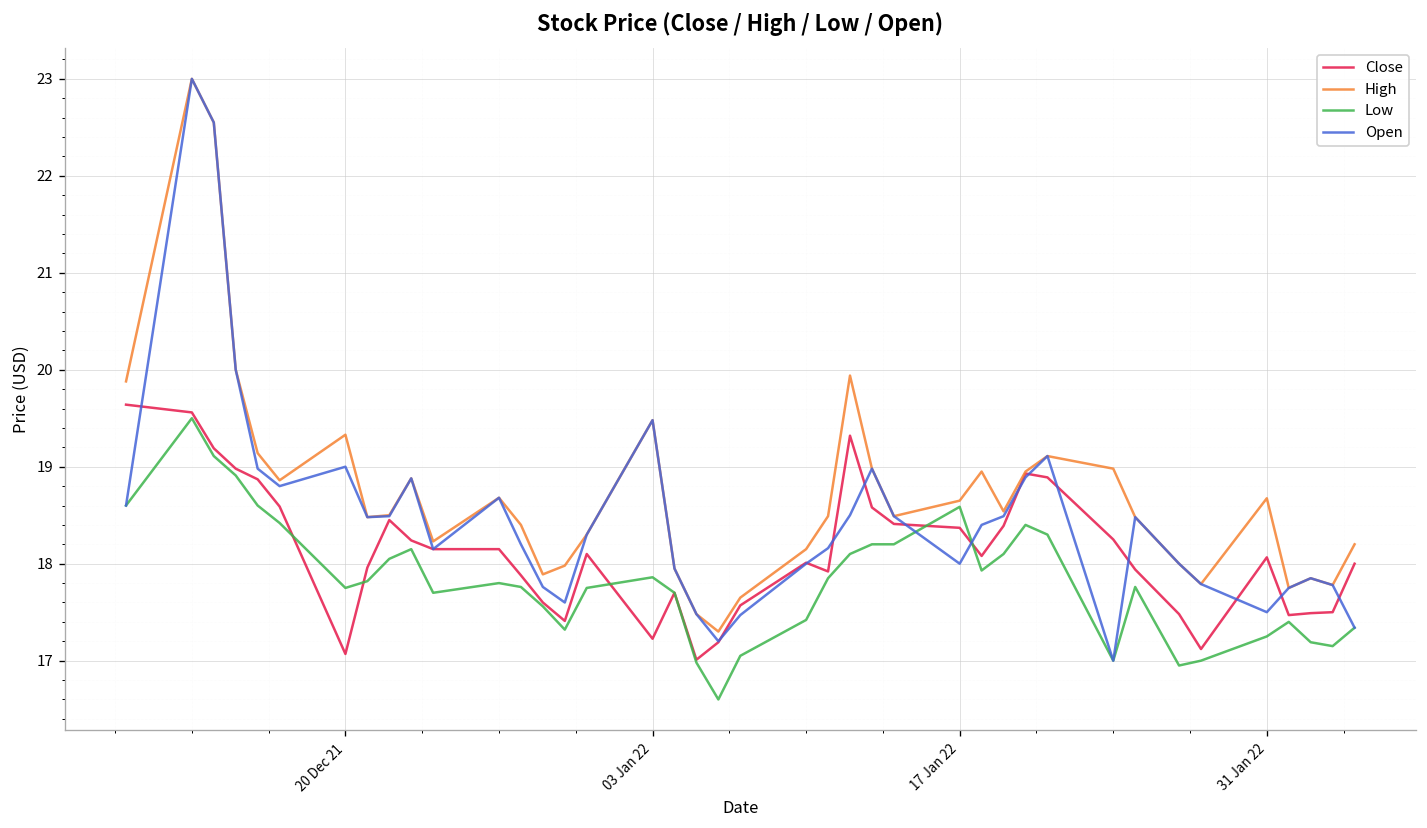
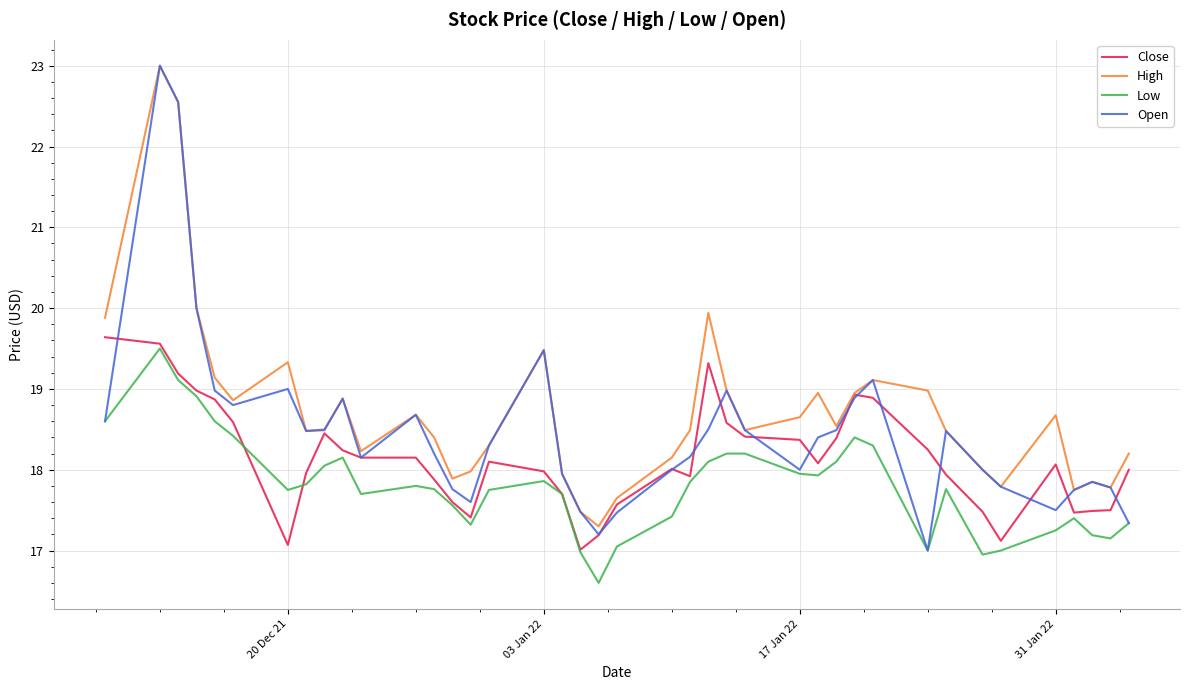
  {
    "Close": {
      "20 Dec 21": 17.1,
-     "03 Jan 22": 17.2,
+     "03 Jan 22": 18.0,
      "17 Jan 22": 18.4,
      "31 Jan 22": 18.1
    },
    "High": {
      "20 Dec 21": 19.3,
      "17 Jan 22": 18.6,
      "31 Jan 22": 18.7
    },
    "Low": {
      "20 Dec 21": 17.8,
      "03 Jan 22": 17.9,
-     "17 Jan 22": 18.6,
+     "17 Jan 22": 18.0,
      "31 Jan 22": 17.3
    },
    "Open": {
      "20 Dec 21": 19.0,
      "17 Jan 22": 18.0,
      "31 Jan 22": 17.5
    }
  }
